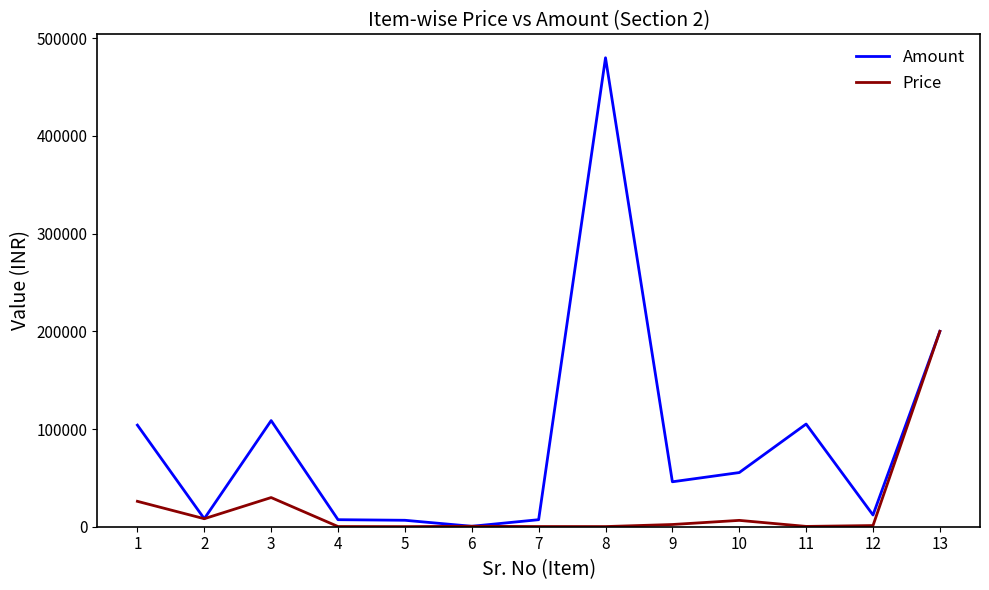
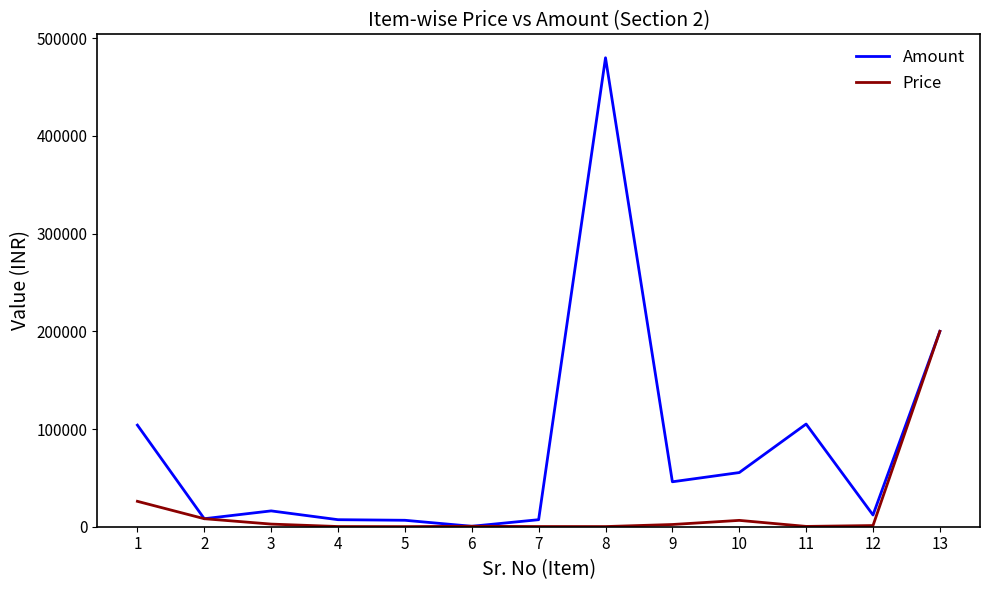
  {
    "Amount": {
      "1": 100000,
-     "3": 110000,
+     "3": 20000,
      "4": 10000,
      "5": 10000,
      "7": 10000,
      "8": 480000,
      "9": 50000,
      "10": 60000,
      "11": 110000,
      "12": 10000
    },
    "Price": {
      "1": 30000,
-     "3": 30000,
+     "3": 0,
      "4": 0,
      "5": 0,
      "7": 0,
      "8": 0,
      "9": 0,
      "10": 10000,
      "11": 0,
      "12": 0
    }
  }
